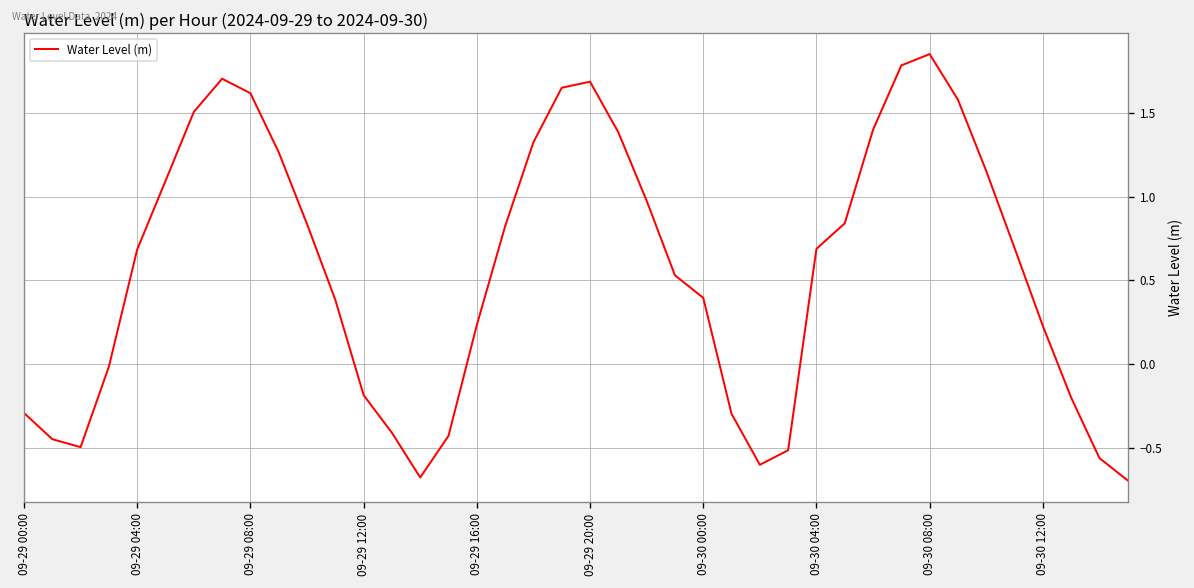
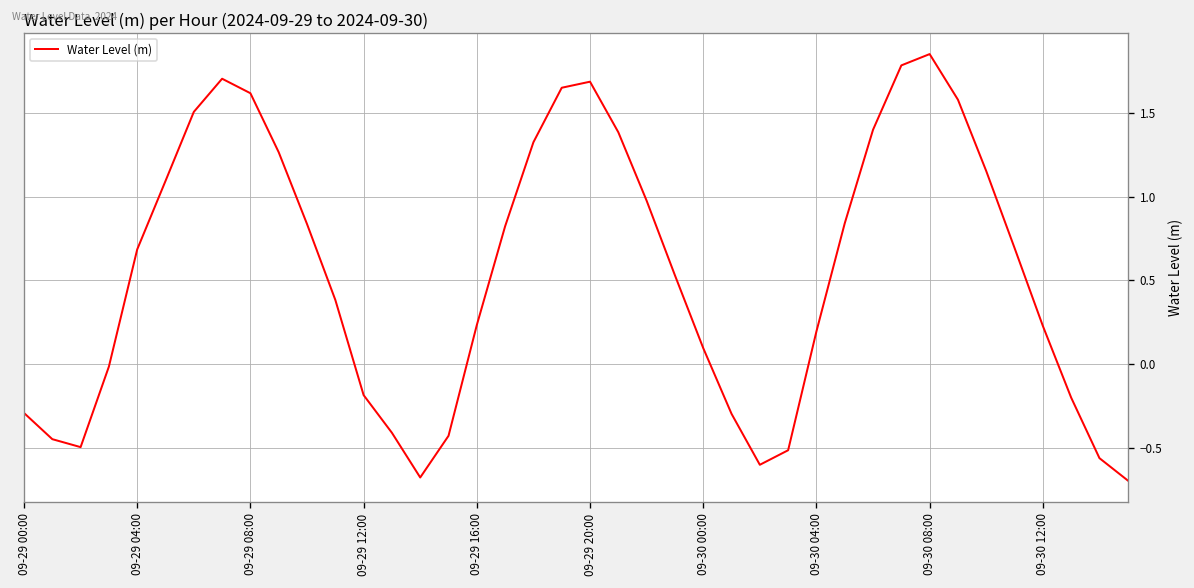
  {
    "09-29 00:00": -0.29,
    "09-29 04:00": 0.68,
    "09-29 08:00": 1.62,
    "09-29 12:00": -0.18,
    "09-29 16:00": 0.23,
    "09-29 20:00": 1.68,
-   "09-30 00:00": 0.40,
-   "09-30 04:00": 0.69,
+   "09-30 00:00": 0.10,
+   "09-30 04:00": 0.20,
    "09-30 08:00": 1.85,
    "09-30 12:00": 0.23
  }
